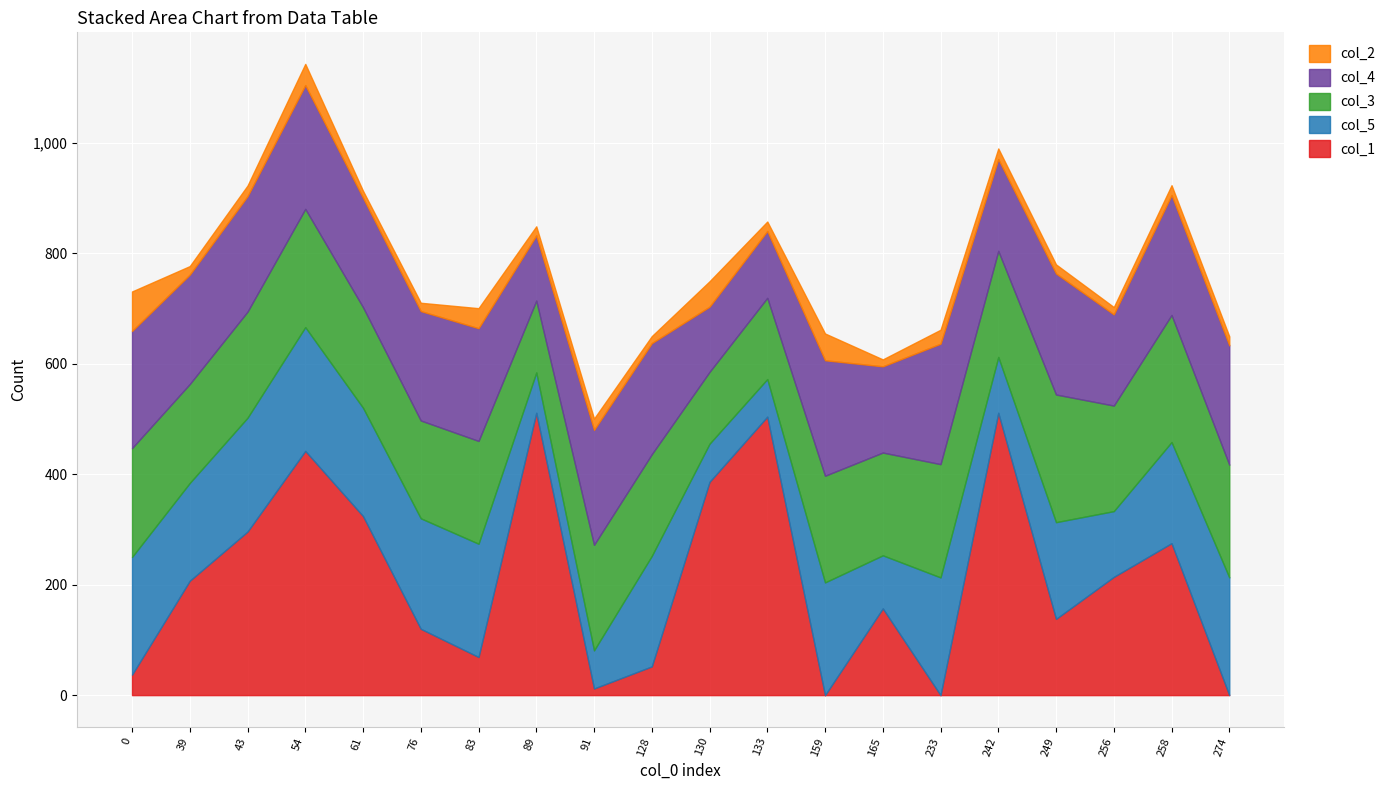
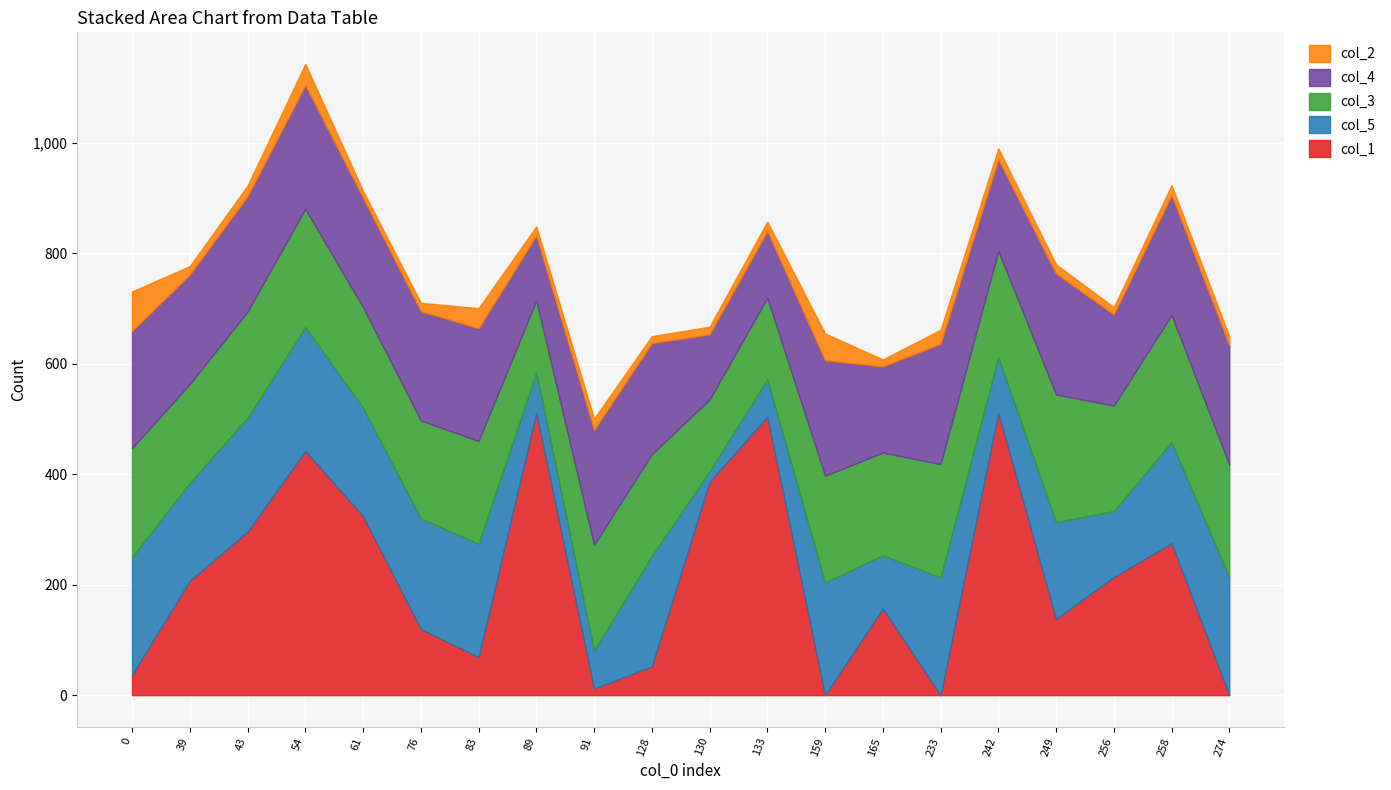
  {
    "col_1": {
      "0": 40,
      "39": 210,
      "43": 300,
      "54": 440,
      "61": 320,
      "76": 120,
      "83": 70,
      "89": 510,
      "91": 10,
      "128": 50,
      "130": 390,
      "133": 500,
      "159": 0,
      "165": 160,
      "233": 0,
      "242": 510,
      "249": 140,
      "256": 210,
      "258": 280,
      "274": 0
    },
    "col_5": {
      "0": 210,
      "39": 180,
      "43": 210,
      "54": 220,
      "61": 200,
      "76": 200,
      "83": 210,
      "89": 70,
      "91": 70,
      "128": 200,
-     "130": 70,
+     "130": 20,
      "133": 70,
      "159": 200,
      "165": 100,
      "233": 210,
      "242": 100,
      "249": 180,
      "256": 120,
      "258": 180,
      "274": 210
    },
    "col_3": {
      "0": 200,
      "39": 180,
      "43": 190,
      "54": 210,
      "61": 180,
      "76": 180,
      "83": 190,
      "89": 130,
      "91": 190,
      "128": 180,
      "130": 130,
      "133": 150,
      "159": 190,
      "165": 190,
      "233": 210,
      "242": 190,
      "249": 230,
      "256": 190,
      "258": 230,
      "274": 200
    },
    "col_4": {
      "0": 210,
      "39": 200,
      "43": 210,
      "54": 220,
      "61": 200,
      "76": 200,
      "83": 200,
      "89": 120,
      "91": 210,
      "128": 200,
      "130": 120,
      "133": 120,
      "159": 210,
      "165": 160,
      "233": 220,
      "242": 170,
      "249": 220,
      "256": 170,
      "258": 220,
      "274": 220
    },
    "col_2": {
      "0": 70,
      "39": 20,
      "43": 20,
      "54": 40,
      "61": 10,
      "76": 20,
      "83": 40,
      "89": 20,
      "91": 20,
      "128": 10,
-     "130": 50,
+     "130": 10,
      "133": 20,
      "159": 50,
      "165": 10,
      "233": 30,
      "242": 20,
      "249": 20,
      "256": 10,
      "258": 20,
      "274": 20
    }
  }
